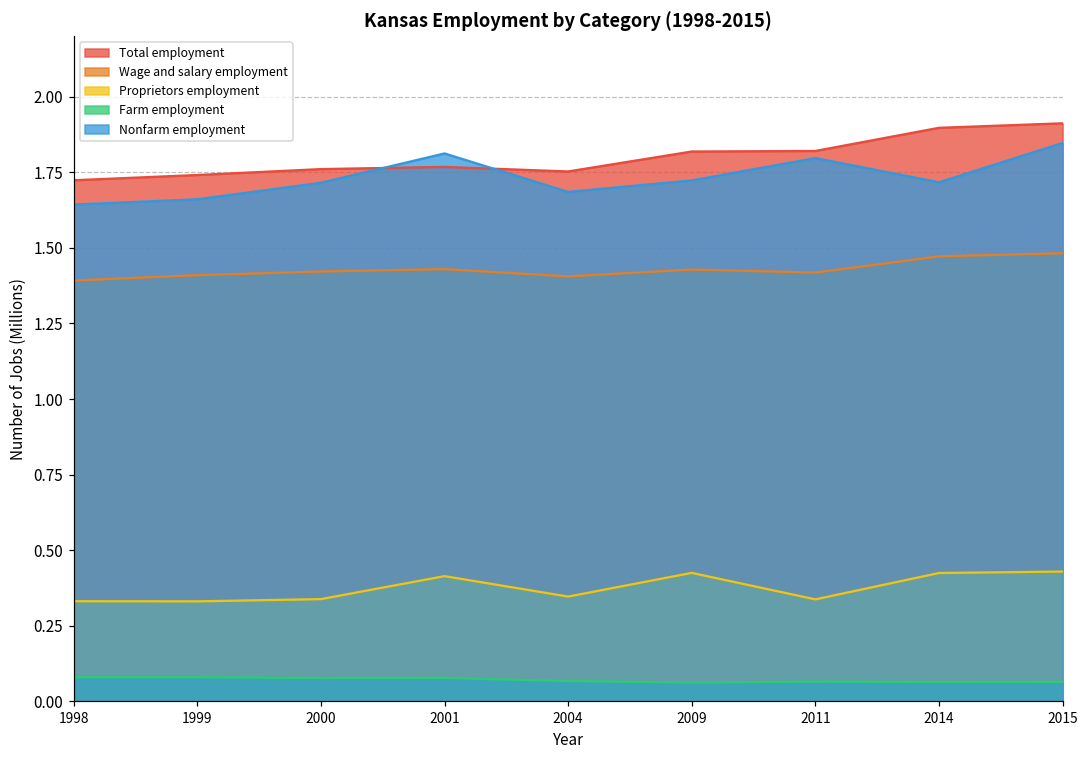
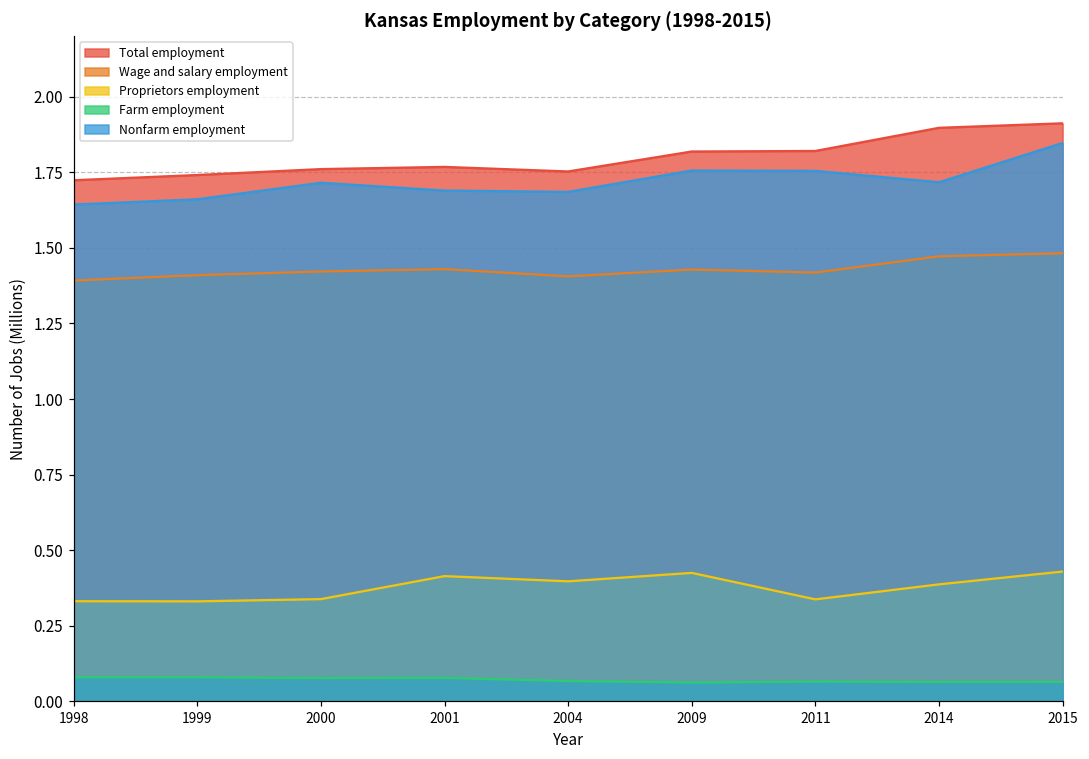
  {
    "Proprietors employment": {
      "1998": 0.33,
      "1999": 0.33,
      "2000": 0.34,
      "2001": 0.41,
-     "2004": 0.35,
+     "2004": 0.40,
      "2009": 0.43,
      "2011": 0.34,
-     "2014": 0.42,
+     "2014": 0.39,
      "2015": 0.43
    },
    "Farm employment": {
      "1998": 0.08,
      "1999": 0.08,
      "2000": 0.08,
      "2001": 0.08,
      "2004": 0.07,
      "2009": 0.06,
      "2011": 0.07,
      "2014": 0.06,
      "2015": 0.06
    },
    "Nonfarm employment": {
      "1998": 1.64,
      "1999": 1.66,
      "2000": 1.72,
-     "2001": 1.81,
+     "2001": 1.69,
      "2004": 1.68,
-     "2009": 1.72,
-     "2011": 1.80,
+     "2009": 1.76,
+     "2011": 1.75,
      "2014": 1.72,
      "2015": 1.85
    }
  }
